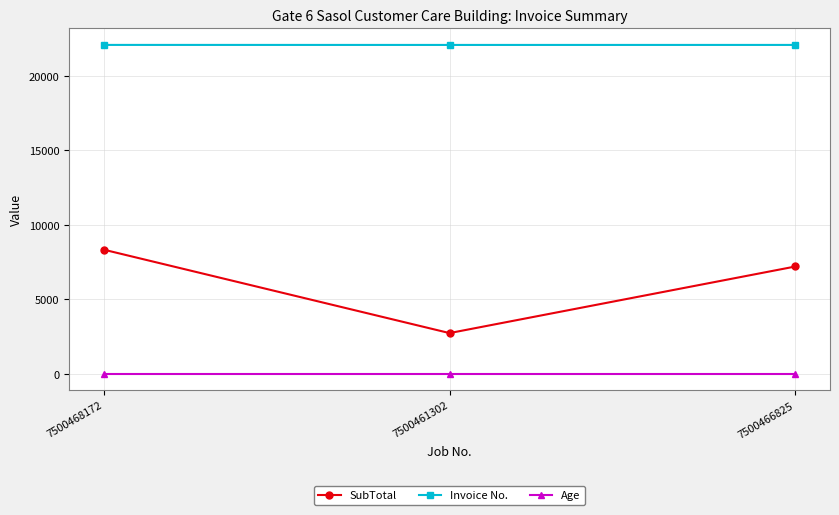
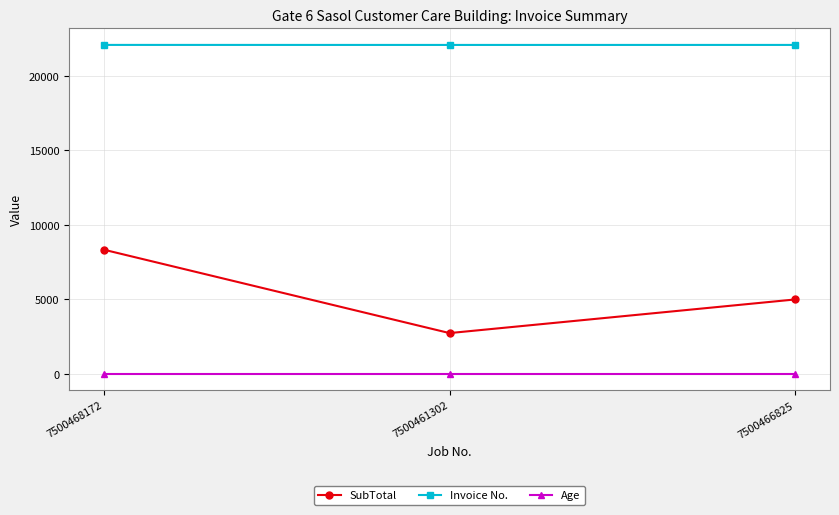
  {
    "SubTotal": {
      "7500468172": 8300,
      "7500461302": 2700,
-     "7500466825": 7200
+     "7500466825": 5000
    },
    "Invoice No.": {
      "7500468172": 22100,
      "7500461302": 22100,
      "7500466825": 22100
    },
    "Age": {
      "7500468172": 0,
      "7500461302": 0,
      "7500466825": 0
    }
  }
